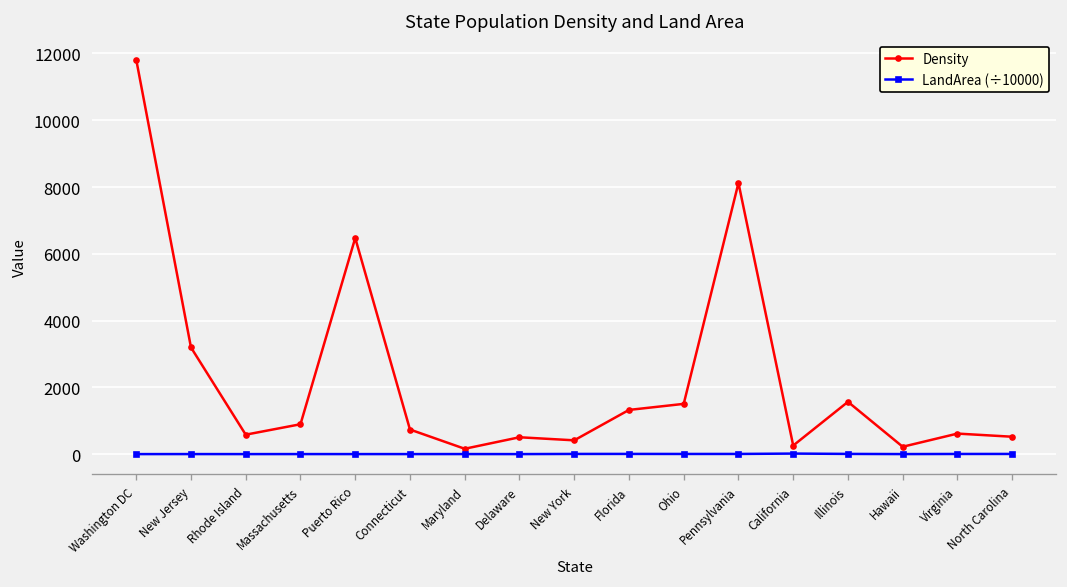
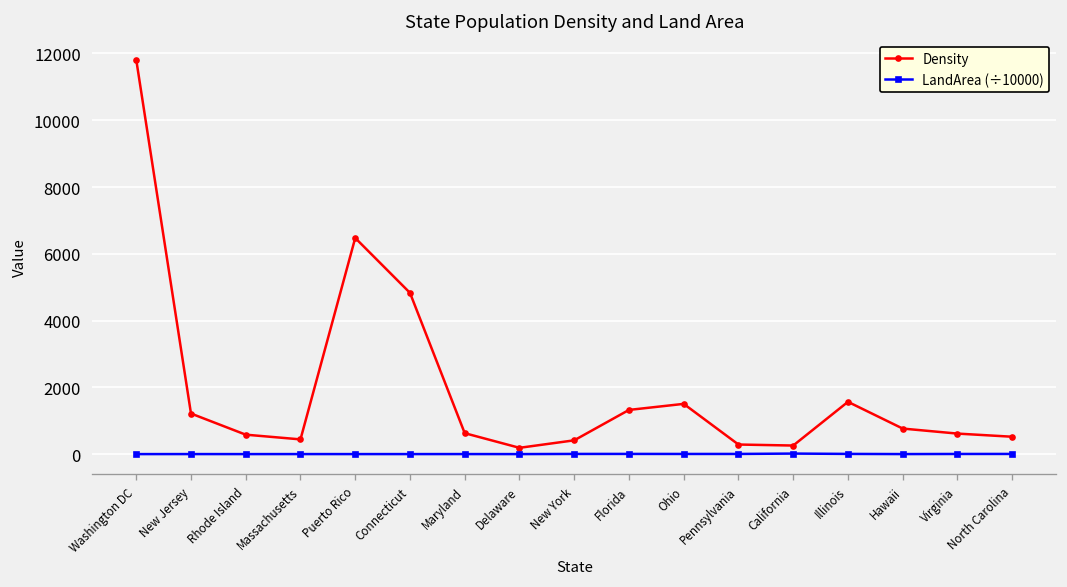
  {
    "Density": {
      "Washington DC": 11800,
-     "New Jersey": 3200,
+     "New Jersey": 1200,
      "Rhode Island": 600,
-     "Massachusetts": 900,
+     "Massachusetts": 400,
      "Puerto Rico": 6500,
-     "Connecticut": 700,
-     "Maryland": 200,
-     "Delaware": 500,
+     "Connecticut": 4800,
+     "Maryland": 600,
+     "Delaware": 200,
      "New York": 400,
      "Florida": 1300,
      "Ohio": 1500,
-     "Pennsylvania": 8100,
+     "Pennsylvania": 300,
      "California": 300,
      "Illinois": 1600,
-     "Hawaii": 200,
+     "Hawaii": 800,
      "Virginia": 600,
      "North Carolina": 500
    },
    "LandArea (÷10000)": {
      "Washington DC": 0,
      "New Jersey": 0,
      "Rhode Island": 0,
      "Massachusetts": 0,
      "Puerto Rico": 0,
      "Connecticut": 0,
      "Maryland": 0,
      "Delaware": 0,
      "New York": 0,
      "Florida": 0,
      "Ohio": 0,
      "Pennsylvania": 0,
      "California": 0,
      "Illinois": 0,
      "Hawaii": 0,
      "Virginia": 0,
      "North Carolina": 0
    }
  }
